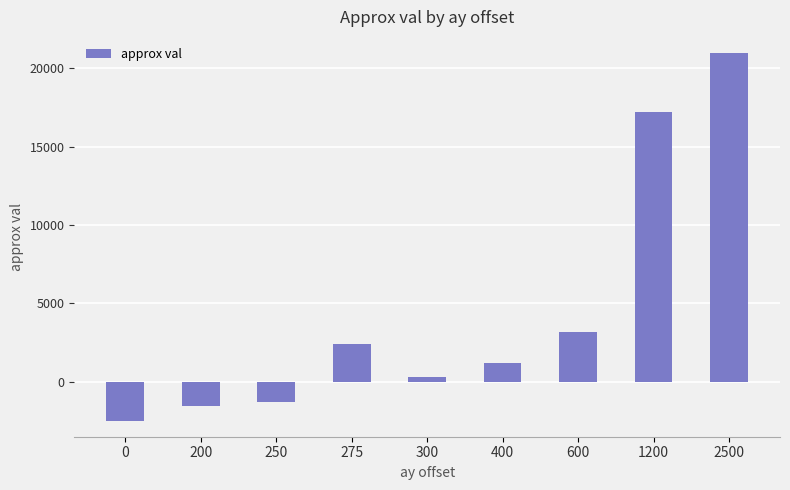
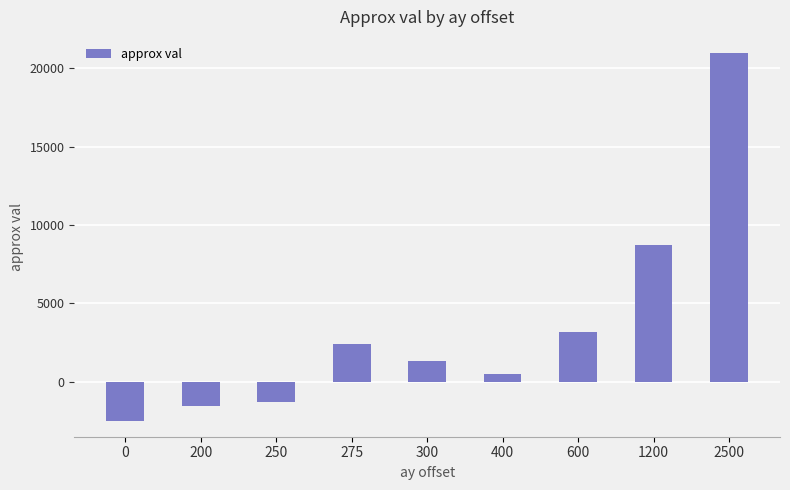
  {
    "0": -2500,
    "200": -1500,
    "250": -1300,
    "275": 2400,
-   "300": 300,
-   "400": 1200,
+   "300": 1300,
+   "400": 500,
    "600": 3200,
-   "1200": 17200,
+   "1200": 8800,
    "2500": 21000
  }
